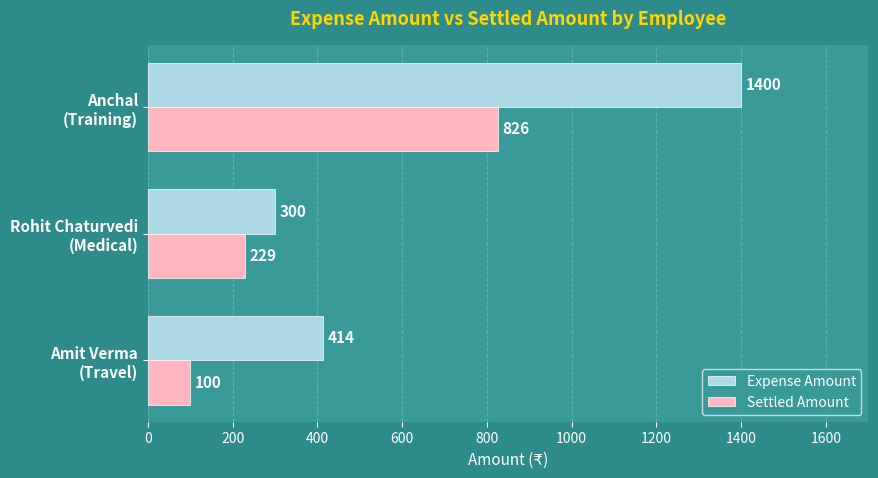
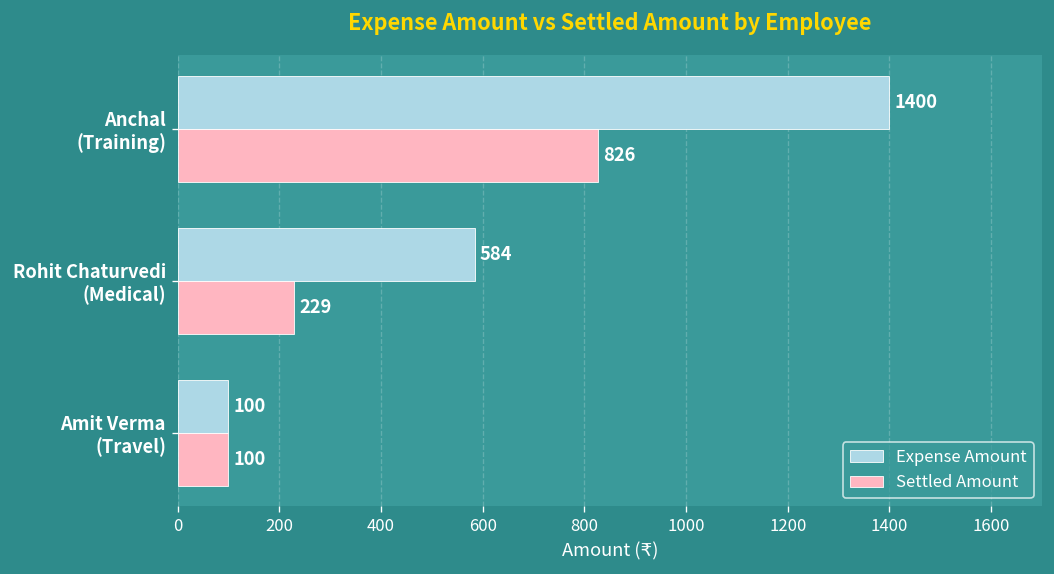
  {
    "Expense Amount": {
      "Anchal (Training)": 1400,
-     "Rohit Chaturvedi (Medical)": 300,
-     "Amit Verma (Travel)": 414
+     "Rohit Chaturvedi (Medical)": 584,
+     "Amit Verma (Travel)": 100
    },
    "Settled Amount": {
      "Anchal (Training)": 826,
      "Rohit Chaturvedi (Medical)": 229,
      "Amit Verma (Travel)": 100
    }
  }
